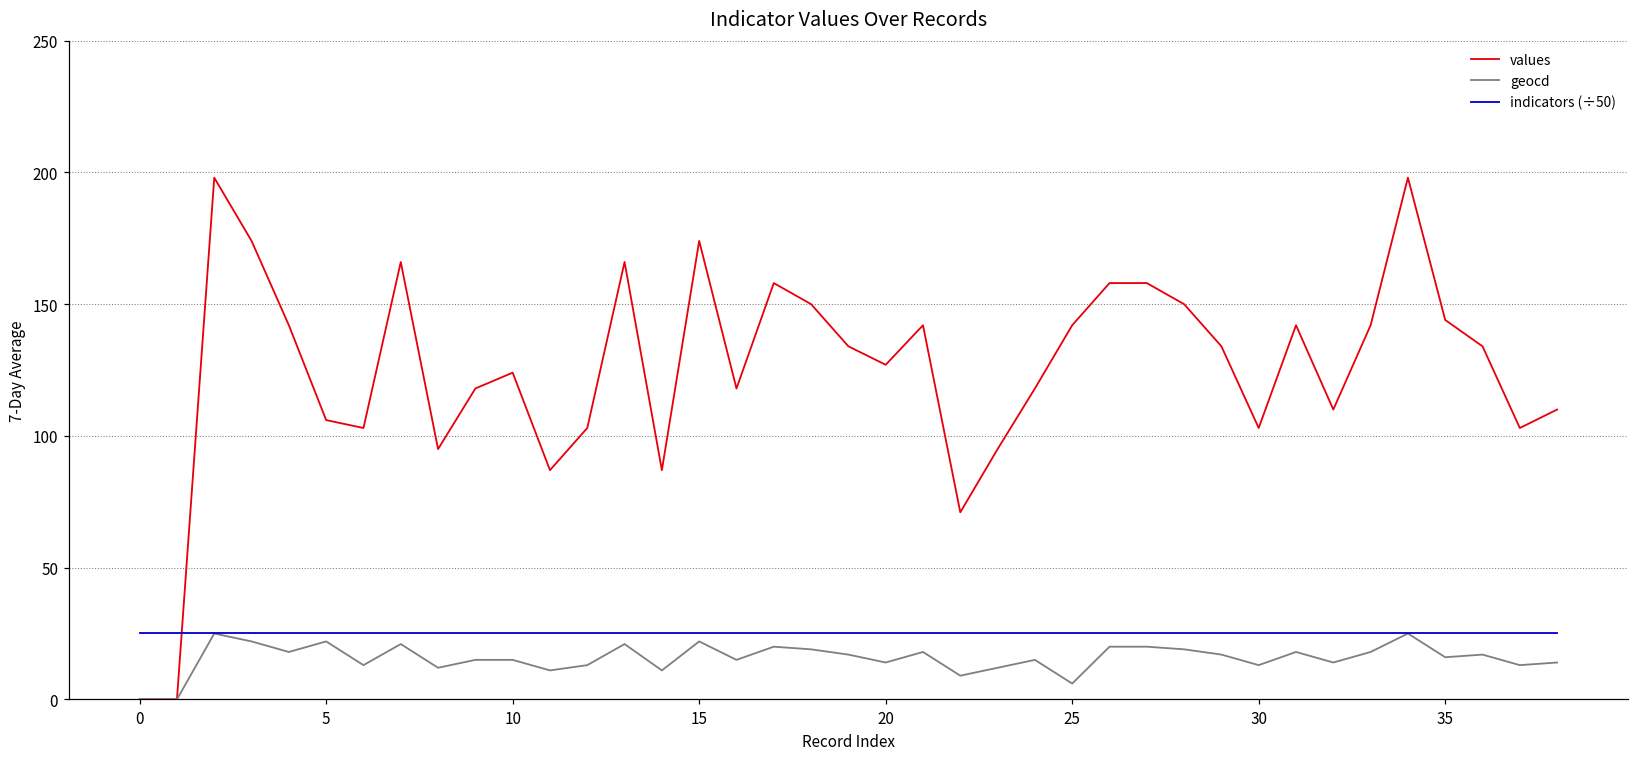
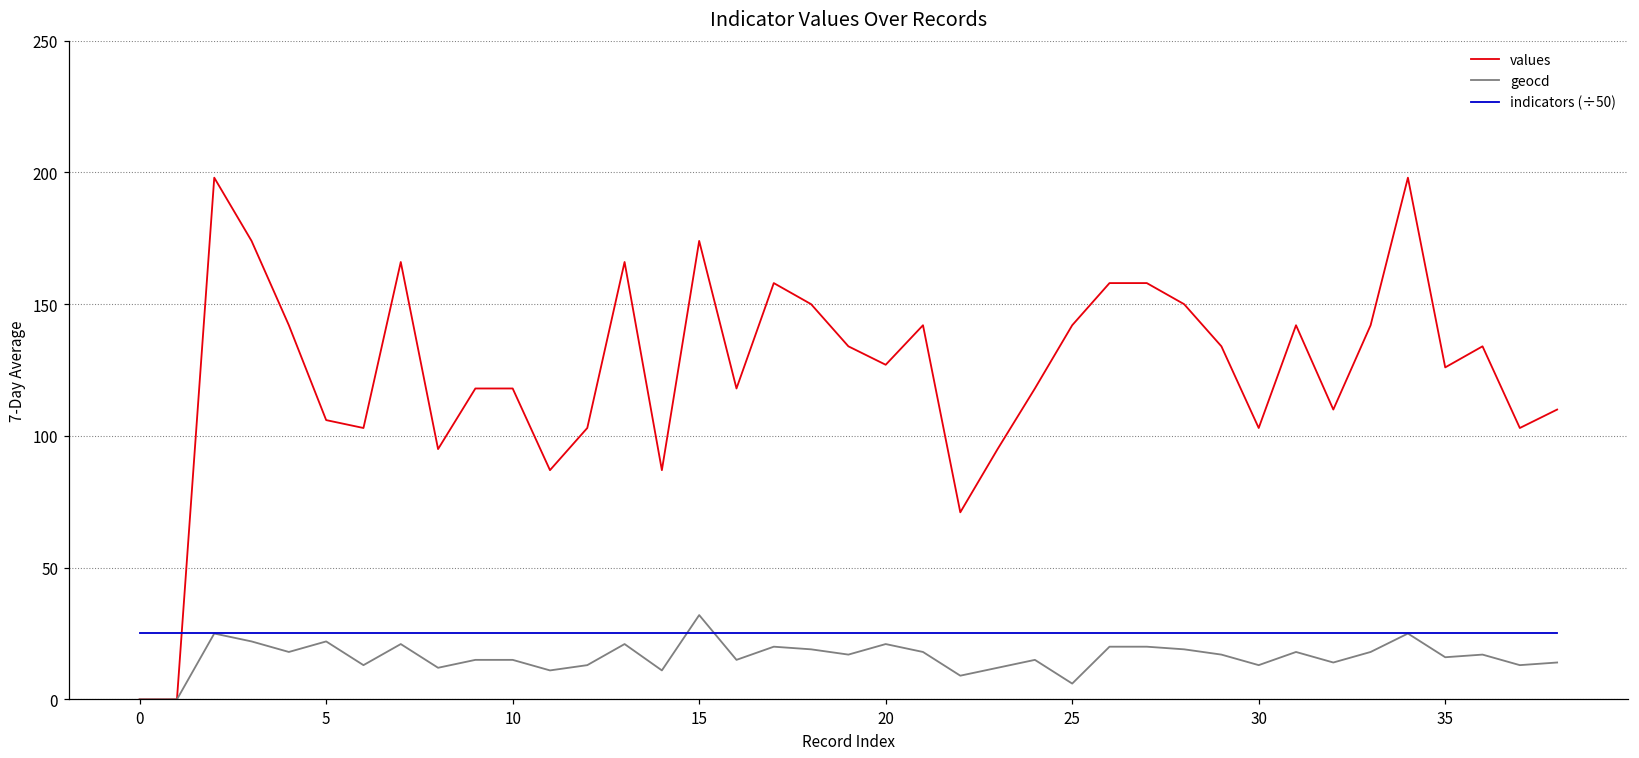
  {
    "values": {
      "5": 106,
-     "10": 124,
+     "10": 118,
      "15": 174,
      "20": 127,
      "25": 142,
      "30": 103,
-     "35": 144
+     "35": 126
    },
    "geocd": {
      "5": 22,
      "10": 15,
-     "15": 22,
-     "20": 14,
+     "15": 32,
+     "20": 21,
      "25": 6,
      "30": 13,
      "35": 16
    },
    "indicators (÷50)": {
      "0": 25,
      "5": 25,
      "10": 25,
      "15": 25,
      "20": 25,
      "25": 25,
      "30": 25,
      "35": 25
    }
  }
